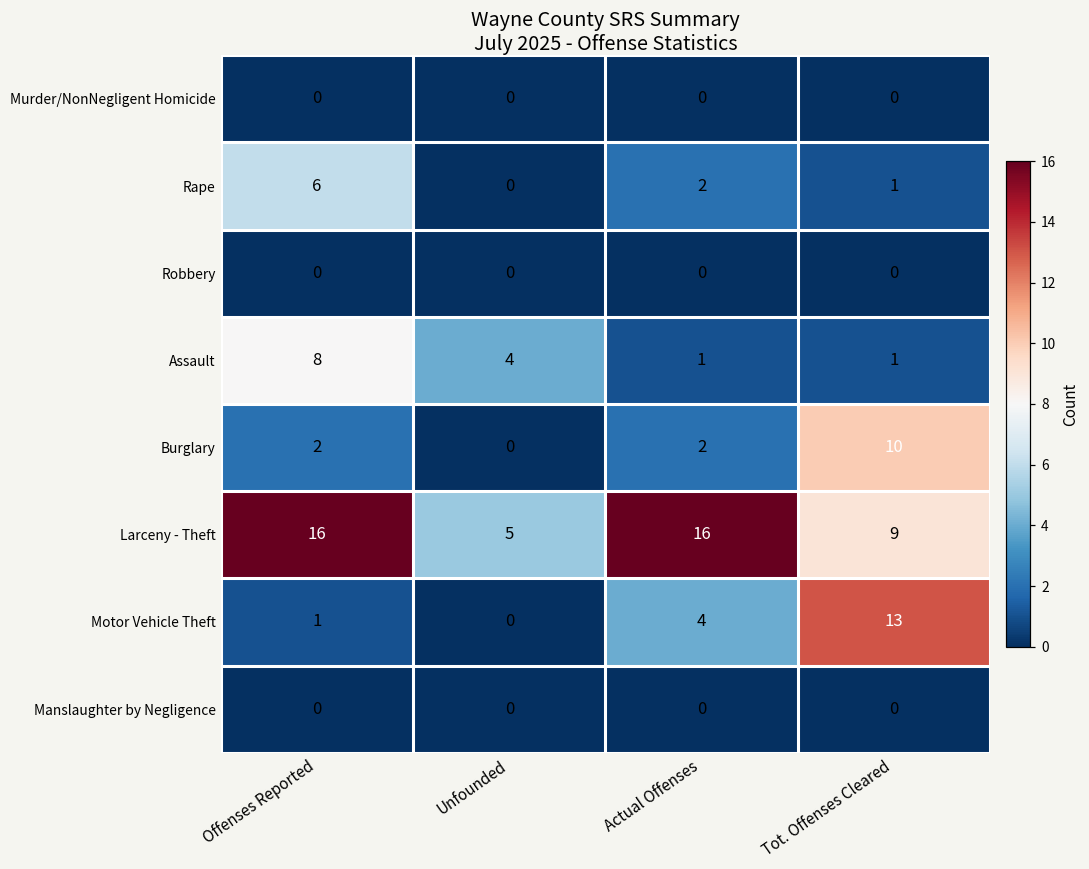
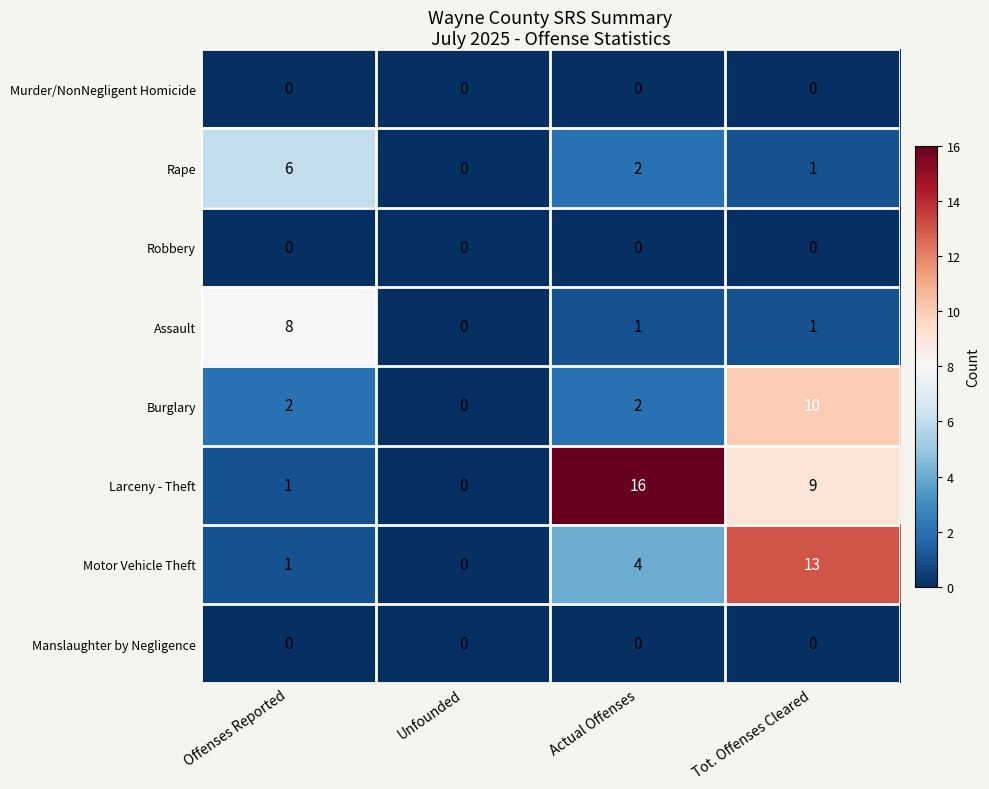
  {
    "Murder/NonNegligent Homicide": {
      "Offenses Reported": 0,
      "Unfounded": 0,
      "Actual Offenses": 0,
      "Tot. Offenses Cleared": 0
    },
    "Rape": {
      "Offenses Reported": 6,
      "Unfounded": 0,
      "Actual Offenses": 2,
      "Tot. Offenses Cleared": 1
    },
    "Robbery": {
      "Offenses Reported": 0,
      "Unfounded": 0,
      "Actual Offenses": 0,
      "Tot. Offenses Cleared": 0
    },
    "Assault": {
      "Offenses Reported": 8,
-     "Unfounded": 4,
+     "Unfounded": 0,
      "Actual Offenses": 1,
      "Tot. Offenses Cleared": 1
    },
    "Burglary": {
      "Offenses Reported": 2,
      "Unfounded": 0,
      "Actual Offenses": 2,
      "Tot. Offenses Cleared": 10
    },
    "Larceny - Theft": {
-     "Offenses Reported": 16,
-     "Unfounded": 5,
+     "Offenses Reported": 1,
+     "Unfounded": 0,
      "Actual Offenses": 16,
      "Tot. Offenses Cleared": 9
    },
    "Motor Vehicle Theft": {
      "Offenses Reported": 1,
      "Unfounded": 0,
      "Actual Offenses": 4,
      "Tot. Offenses Cleared": 13
    },
    "Manslaughter by Negligence": {
      "Offenses Reported": 0,
      "Unfounded": 0,
      "Actual Offenses": 0,
      "Tot. Offenses Cleared": 0
    }
  }
